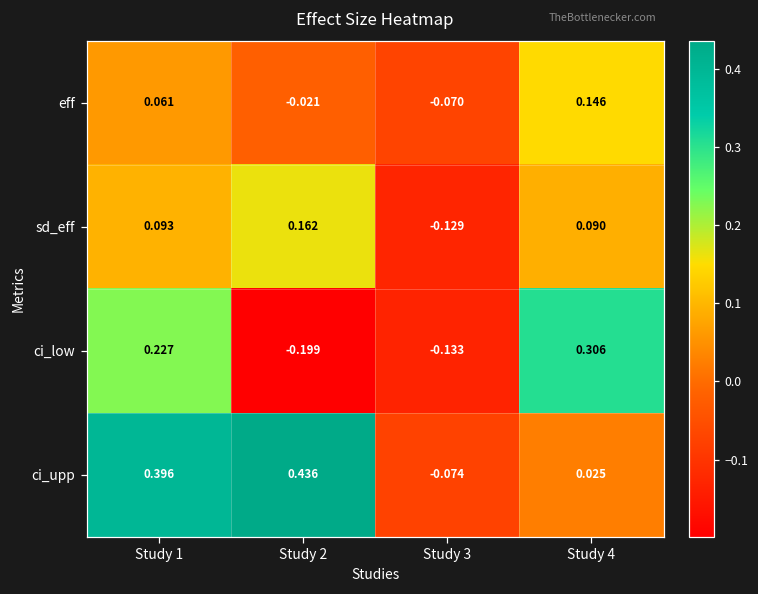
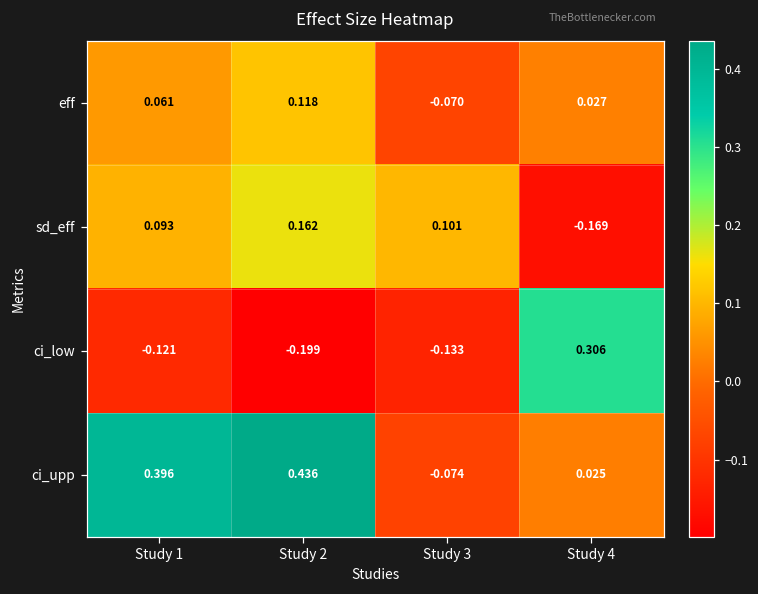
  {
    "eff": {
      "Study 1": 0.061,
-     "Study 2": -0.021,
+     "Study 2": 0.118,
      "Study 3": -0.070,
-     "Study 4": 0.146
+     "Study 4": 0.027
    },
    "sd_eff": {
      "Study 1": 0.093,
      "Study 2": 0.162,
-     "Study 3": -0.129,
-     "Study 4": 0.090
+     "Study 3": 0.101,
+     "Study 4": -0.169
    },
    "ci_low": {
-     "Study 1": 0.227,
+     "Study 1": -0.121,
      "Study 2": -0.199,
      "Study 3": -0.133,
      "Study 4": 0.306
    },
    "ci_upp": {
      "Study 1": 0.396,
      "Study 2": 0.436,
      "Study 3": -0.074,
      "Study 4": 0.025
    }
  }
